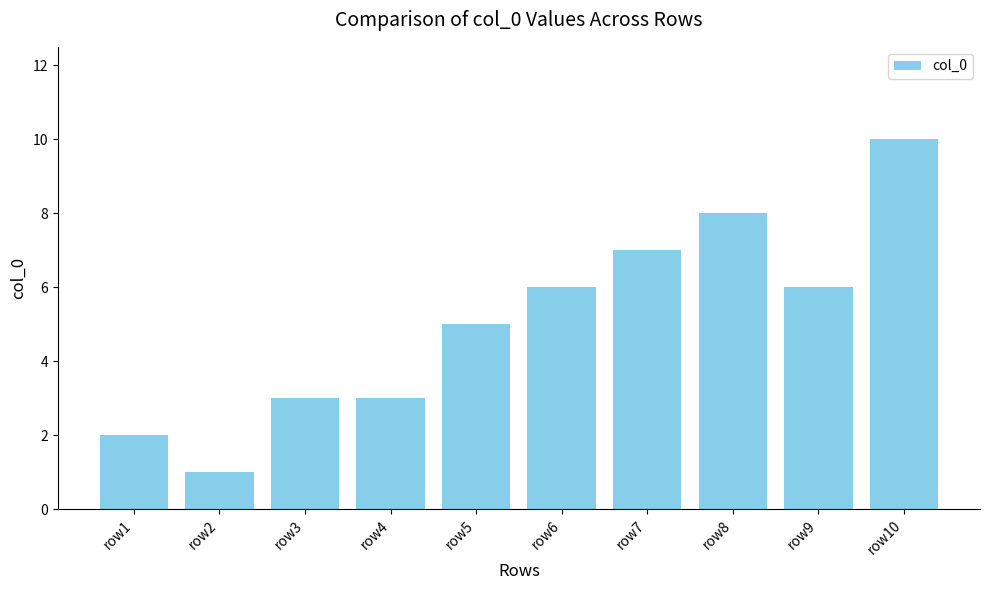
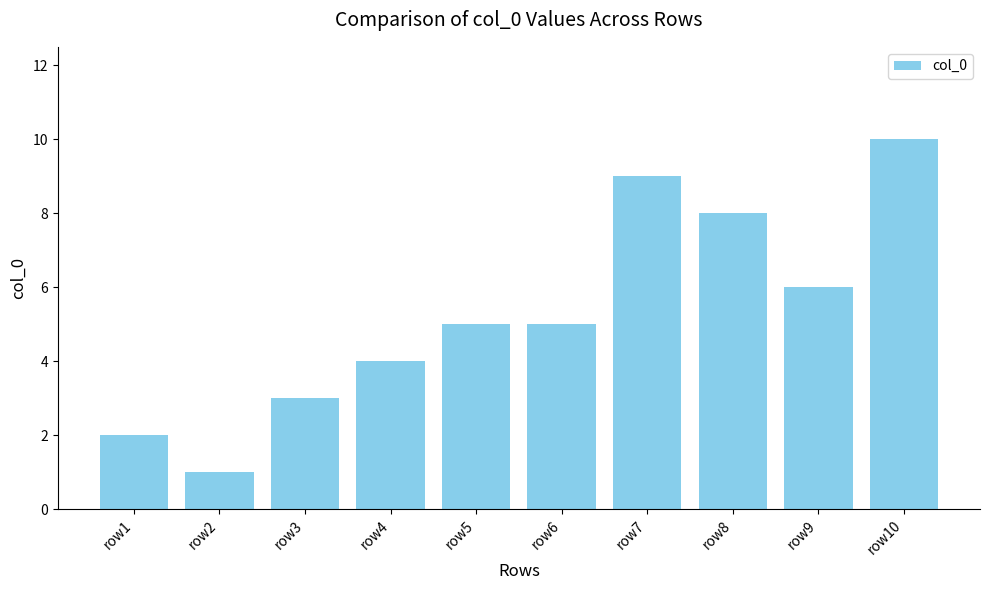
  {
    "row1": 2,
    "row2": 1,
    "row3": 3,
-   "row4": 3,
+   "row4": 4,
    "row5": 5,
-   "row6": 6,
-   "row7": 7,
+   "row6": 5,
+   "row7": 9,
    "row8": 8,
    "row9": 6,
    "row10": 10
  }
